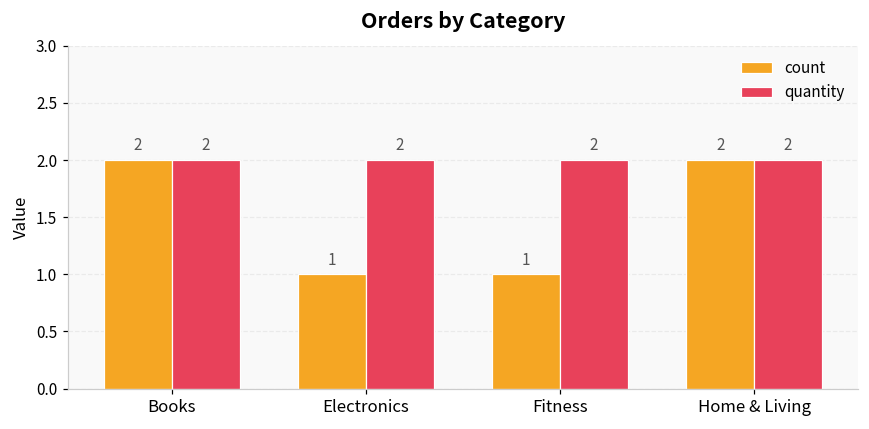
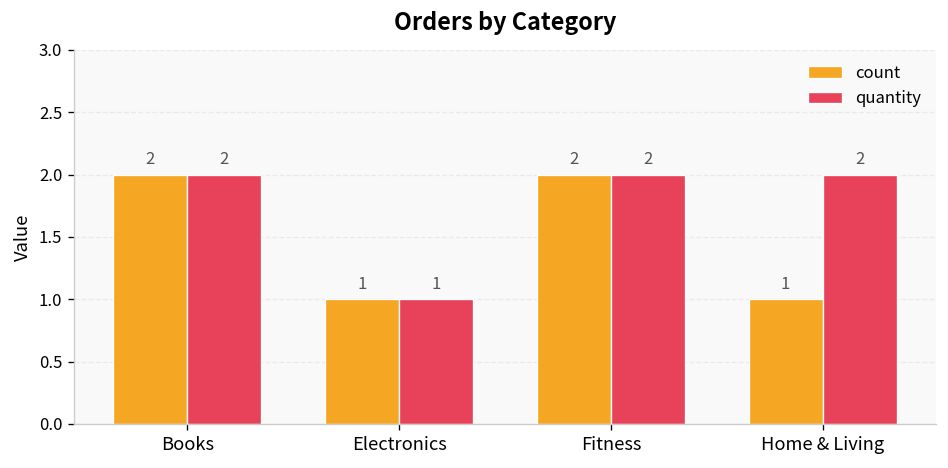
  {
    "count": {
      "Books": 2,
      "Electronics": 1,
-     "Fitness": 1,
-     "Home & Living": 2
+     "Fitness": 2,
+     "Home & Living": 1
    },
    "quantity": {
      "Books": 2,
-     "Electronics": 2,
+     "Electronics": 1,
      "Fitness": 2,
      "Home & Living": 2
    }
  }
